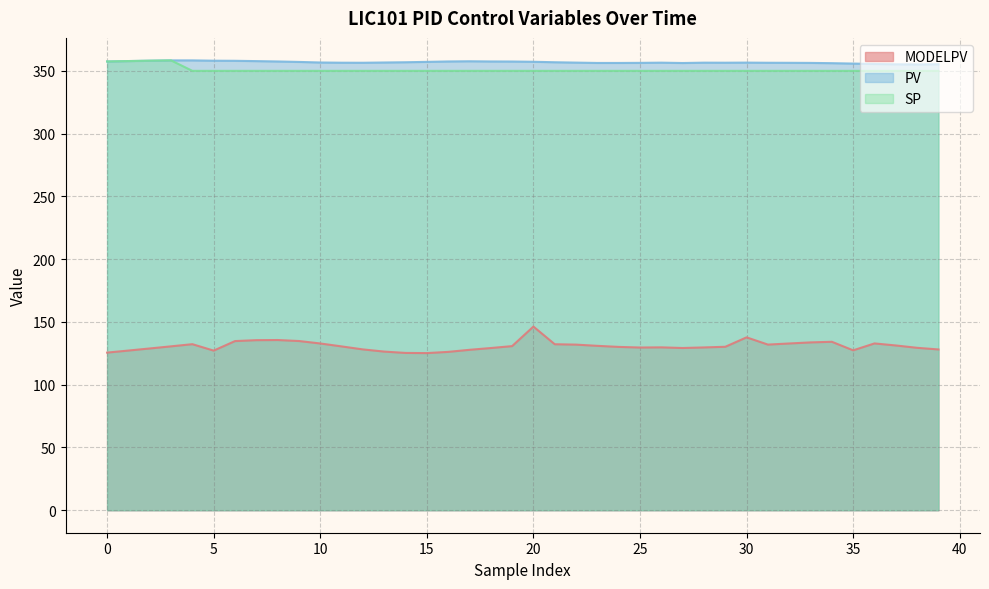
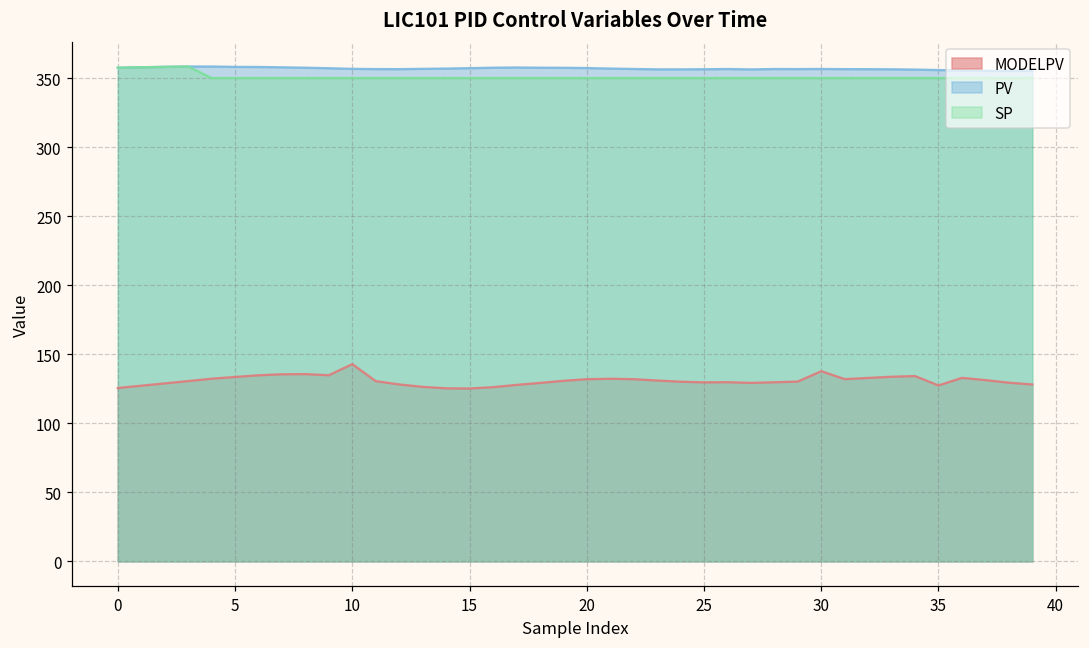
  {
    "MODELPV": {
      "0": 126,
-     "5": 127,
-     "10": 133,
+     "5": 134,
+     "10": 143,
      "15": 125,
-     "20": 146,
+     "20": 132,
      "25": 130,
      "30": 138,
      "35": 127
    }
  }
